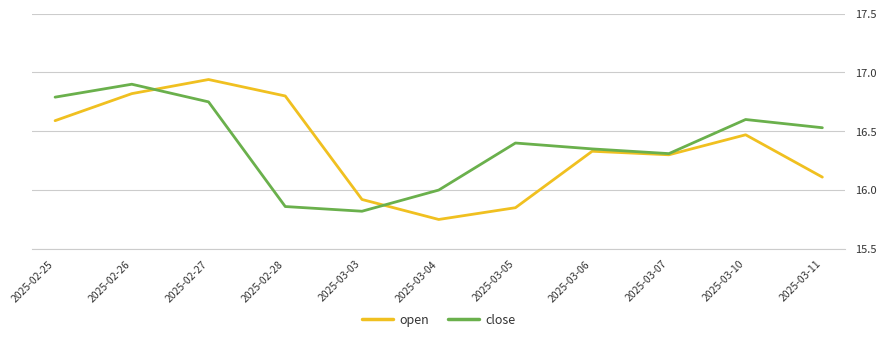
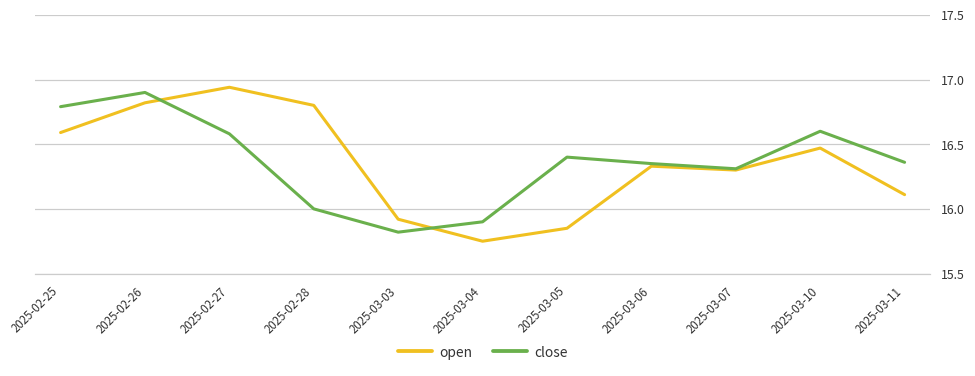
  {
    "open": {
      "2025-02-25": 16.59,
      "2025-02-26": 16.82,
      "2025-02-27": 16.94,
      "2025-02-28": 16.80,
      "2025-03-03": 15.92,
      "2025-03-04": 15.75,
      "2025-03-05": 15.85,
      "2025-03-10": 16.47,
      "2025-03-11": 16.11
    },
    "close": {
      "2025-02-25": 16.79,
      "2025-02-26": 16.90,
-     "2025-02-27": 16.75,
-     "2025-02-28": 15.86,
+     "2025-02-27": 16.58,
+     "2025-02-28": 16.00,
      "2025-03-03": 15.82,
-     "2025-03-04": 16.0,
+     "2025-03-04": 15.9,
      "2025-03-05": 16.40,
      "2025-03-10": 16.60,
-     "2025-03-11": 16.53
+     "2025-03-11": 16.36
    }
  }
